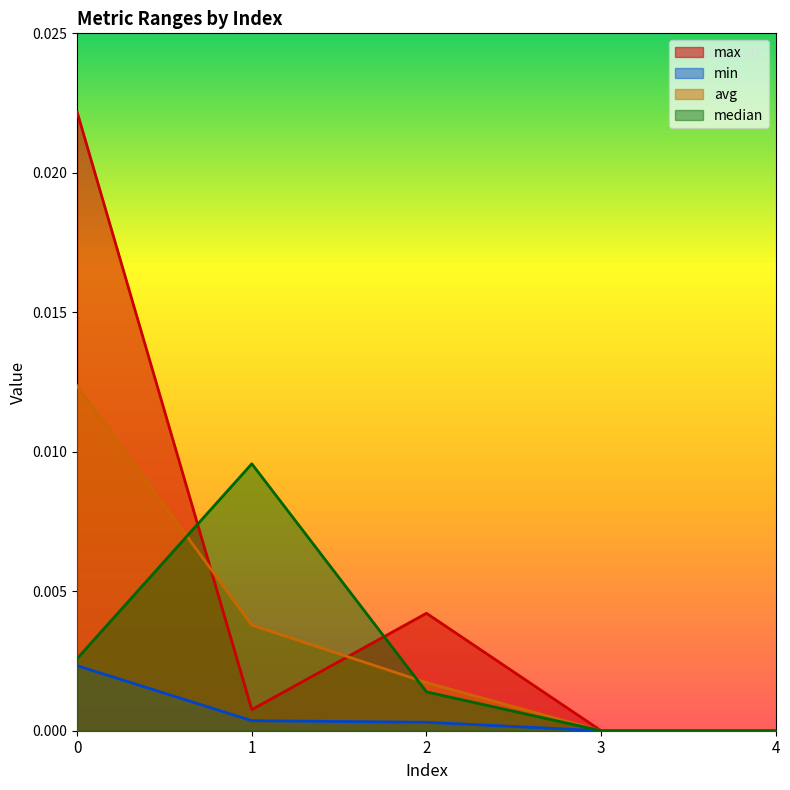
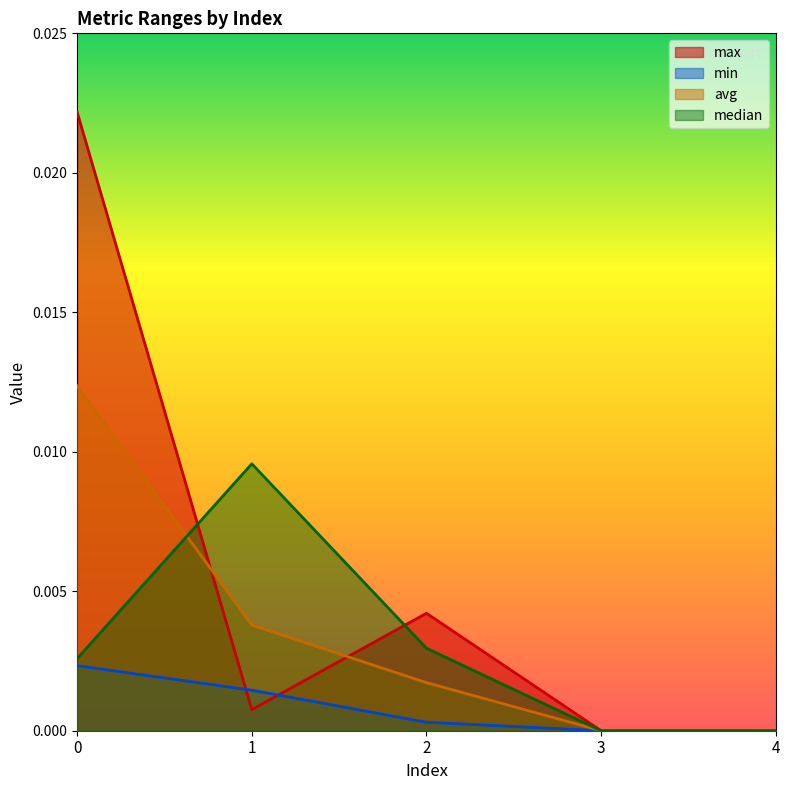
  {
    "max": {
      "0": 0.0222,
      "1": 0.0008,
      "2": 0.0042
    },
    "min": {
      "0": 0.0023,
-     "1": 0.0004,
+     "1": 0.0015,
      "2": 0.0003
    },
    "avg": {
      "0": 0.0124,
      "1": 0.0038,
      "2": 0.0017
    },
    "median": {
      "0": 0.0026,
      "1": 0.0096,
-     "2": 0.0014
+     "2": 0.0030
    }
  }
